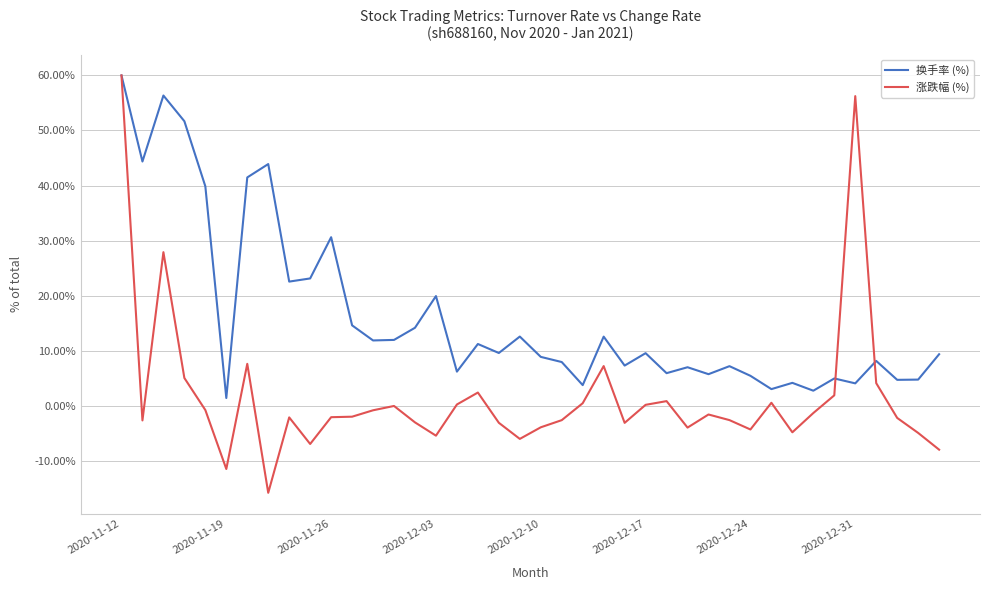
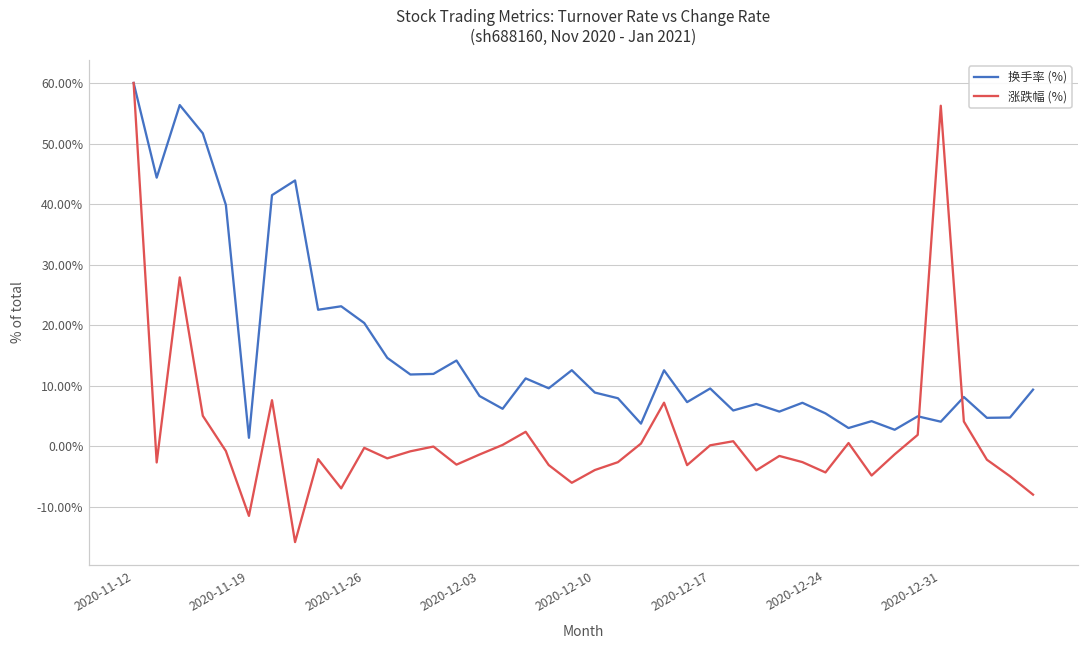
  {
    "换手率 (%)": {
      "2020-11-19": "1%",
-     "2020-11-26": "31%",
-     "2020-12-03": "20%",
+     "2020-11-26": "20%",
+     "2020-12-03": "8%",
      "2020-12-10": "9%",
      "2020-12-17": "10%",
      "2020-12-24": "5%",
      "2020-12-31": "4%"
    },
    "涨跌幅 (%)": {
      "2020-11-19": "-11%",
-     "2020-11-26": "-2%",
-     "2020-12-03": "-5%",
+     "2020-11-26": "0%",
+     "2020-12-03": "-1%",
      "2020-12-10": "-4%",
      "2020-12-17": "0%",
      "2020-12-24": "-4%",
      "2020-12-31": "56%"
    }
  }
